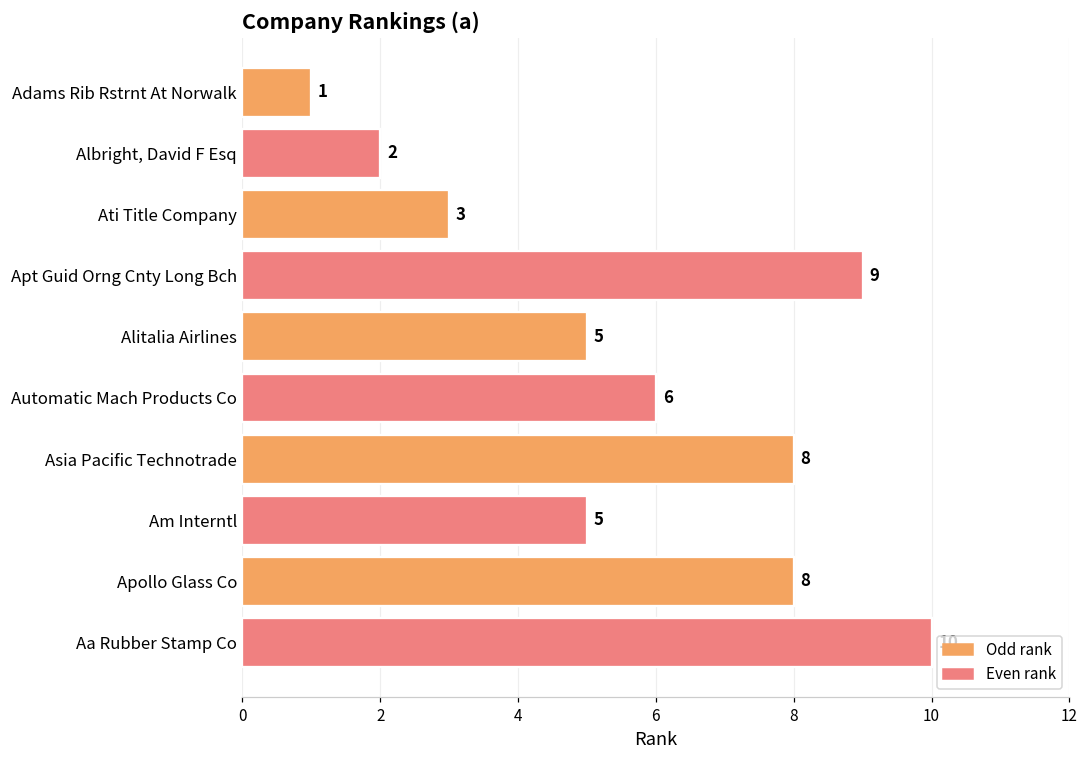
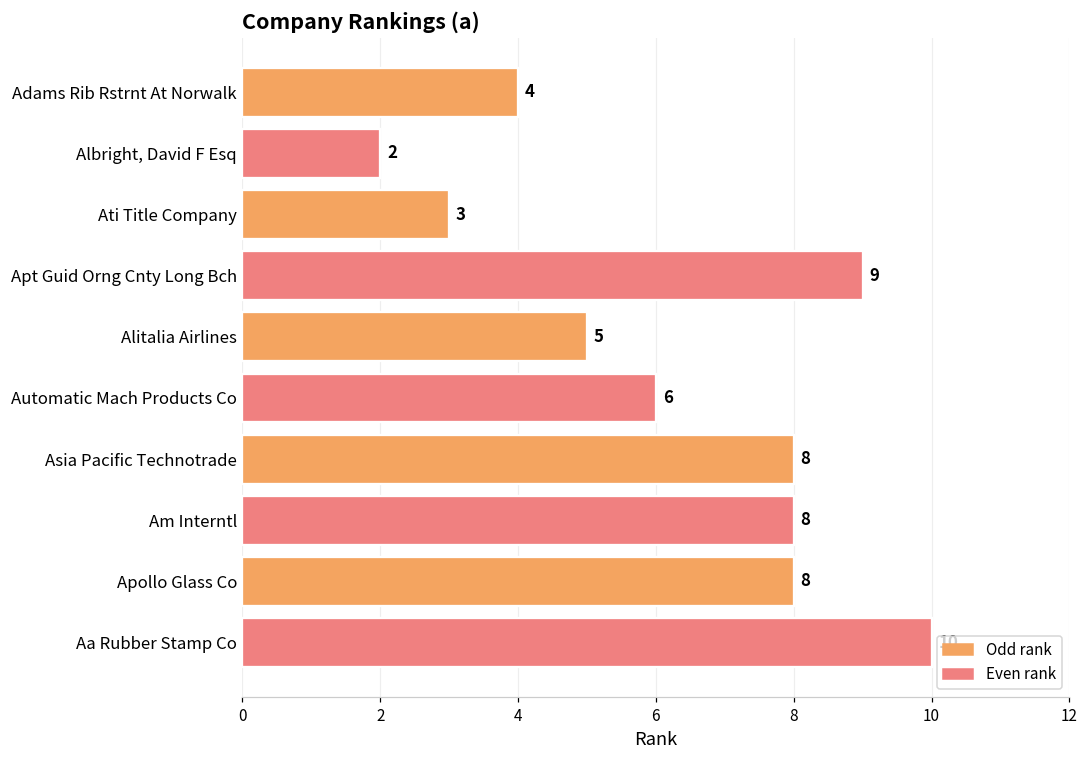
  {
-   "Adams Rib Rstrnt At Norwalk": 1,
+   "Adams Rib Rstrnt At Norwalk": 4,
    "Albright, David F Esq": 2,
    "Ati Title Company": 3,
    "Apt Guid Orng Cnty Long Bch": 9,
    "Alitalia Airlines": 5,
    "Automatic Mach Products Co": 6,
    "Asia Pacific Technotrade": 8,
-   "Am Interntl": 5,
+   "Am Interntl": 8,
    "Apollo Glass Co": 8
  }
